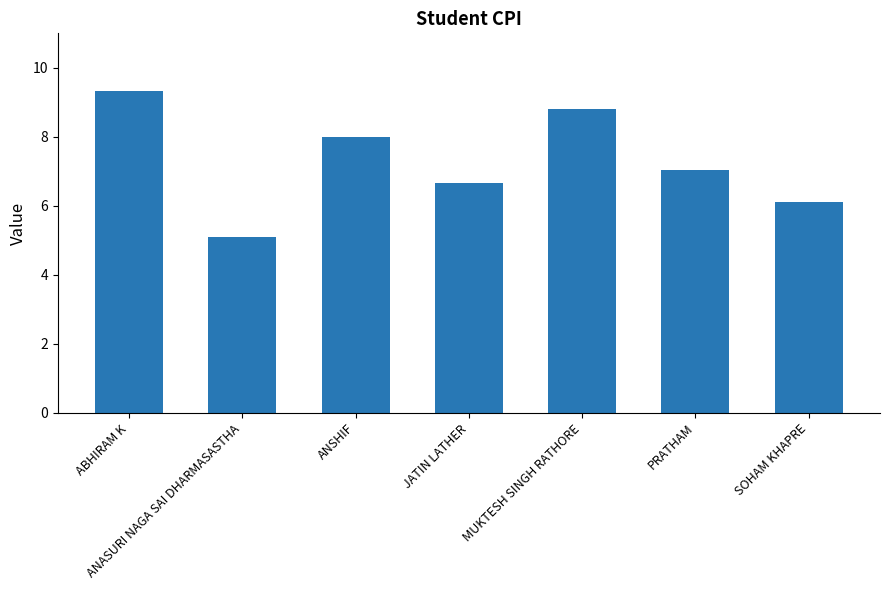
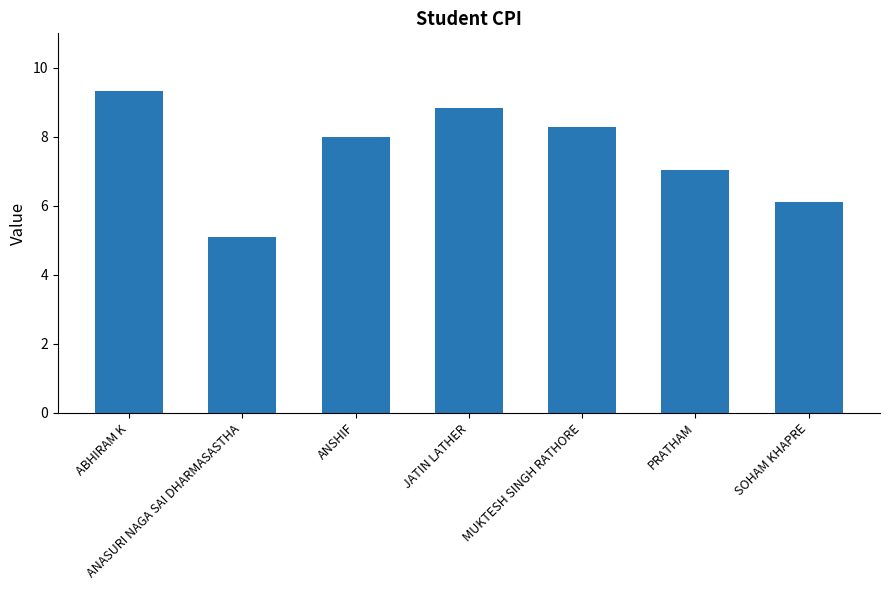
  {
    "ABHIRAM K": 9.3,
    "ANASURI NAGA SAI DHARMASASTHA": 5.1,
    "ANSHIF": 8.0,
-   "JATIN LATHER": 6.7,
-   "MUKTESH SINGH RATHORE": 8.8,
+   "JATIN LATHER": 8.8,
+   "MUKTESH SINGH RATHORE": 8.3,
    "PRATHAM": 7.0,
    "SOHAM KHAPRE": 6.1
  }
